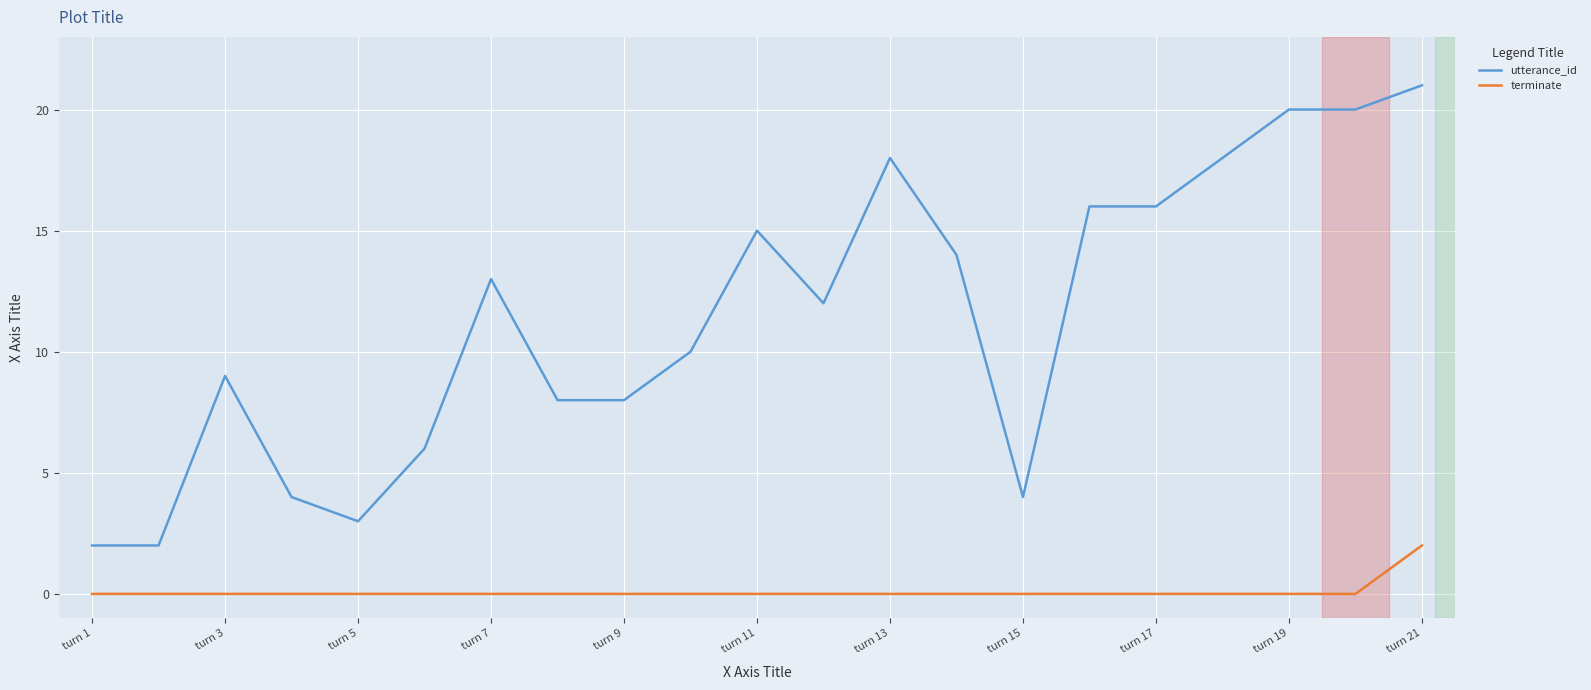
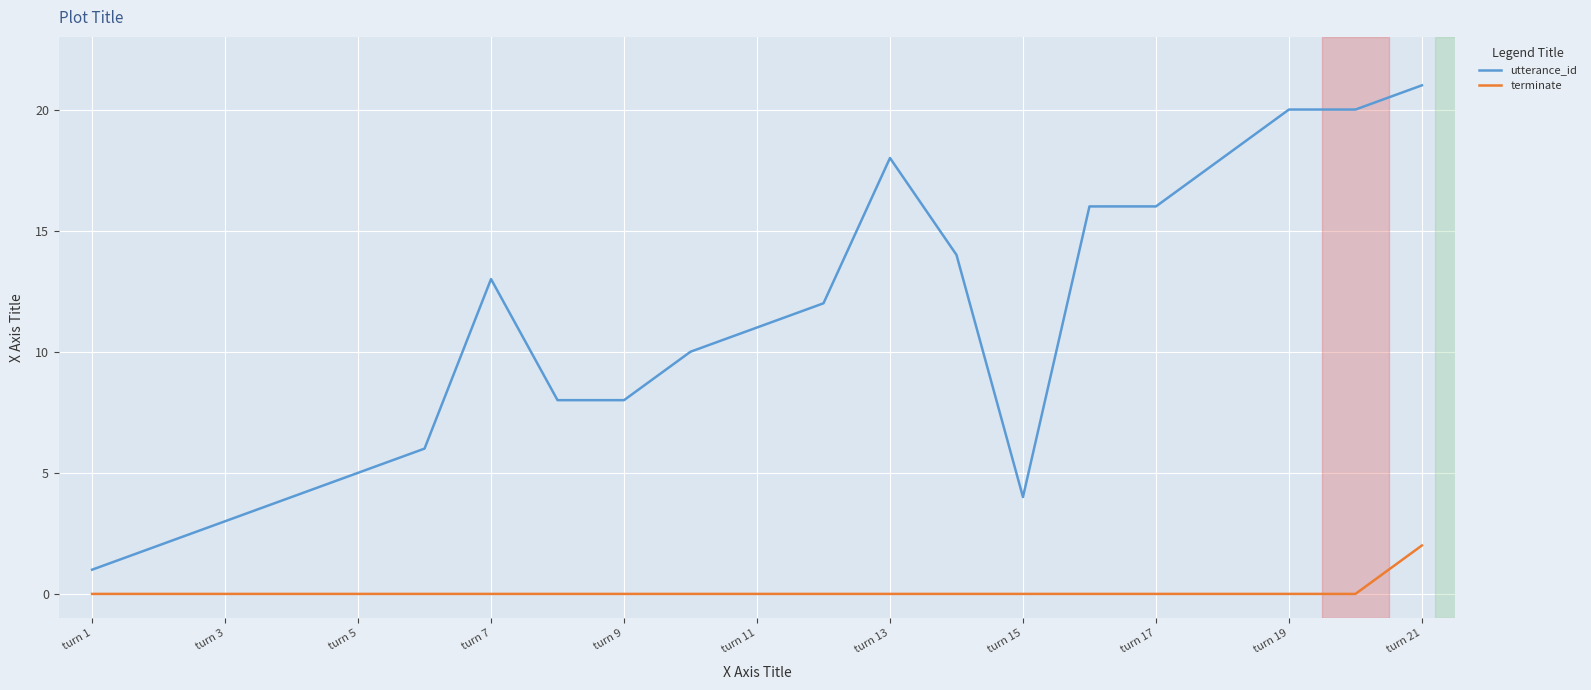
  {
    "utterance_id": {
-     "turn 1": 2,
-     "turn 3": 9,
-     "turn 5": 3,
+     "turn 1": 1,
+     "turn 3": 3,
+     "turn 5": 5,
      "turn 7": 13,
      "turn 9": 8,
-     "turn 11": 15,
+     "turn 11": 11,
      "turn 13": 18,
      "turn 15": 4,
      "turn 17": 16,
      "turn 19": 20,
      "turn 21": 21
    },
    "terminate": {
      "turn 1": 0,
      "turn 3": 0,
      "turn 5": 0,
      "turn 7": 0,
      "turn 9": 0,
      "turn 11": 0,
      "turn 13": 0,
      "turn 15": 0,
      "turn 17": 0,
      "turn 19": 0,
      "turn 21": 2
    }
  }
